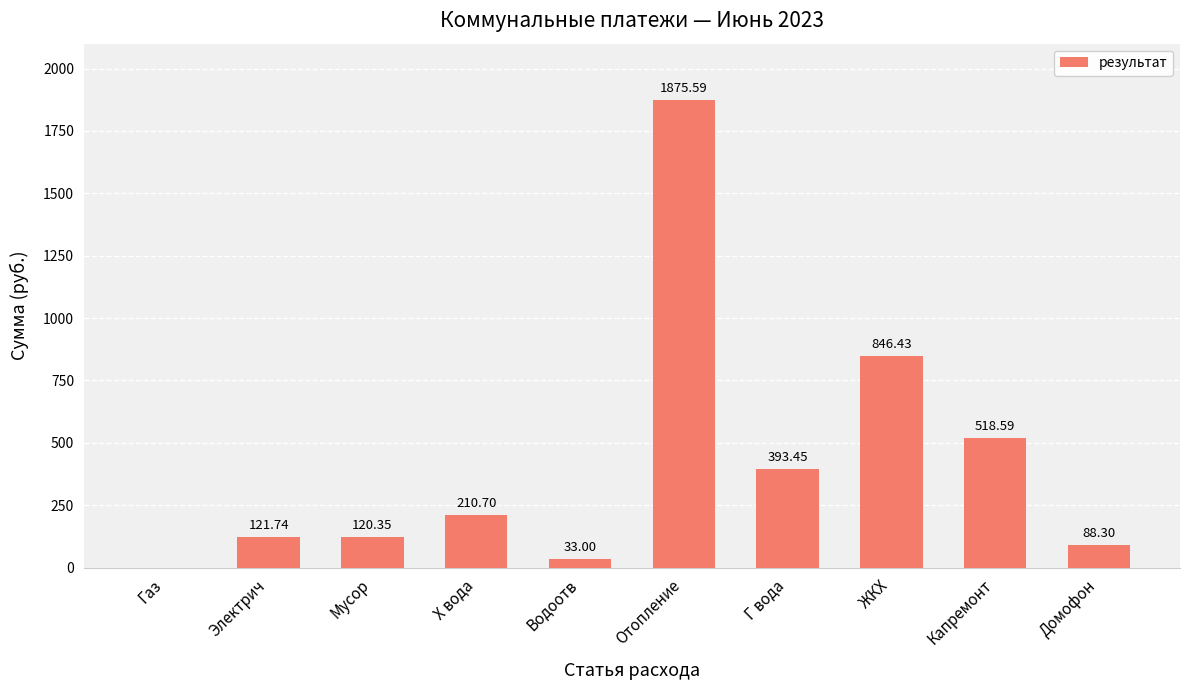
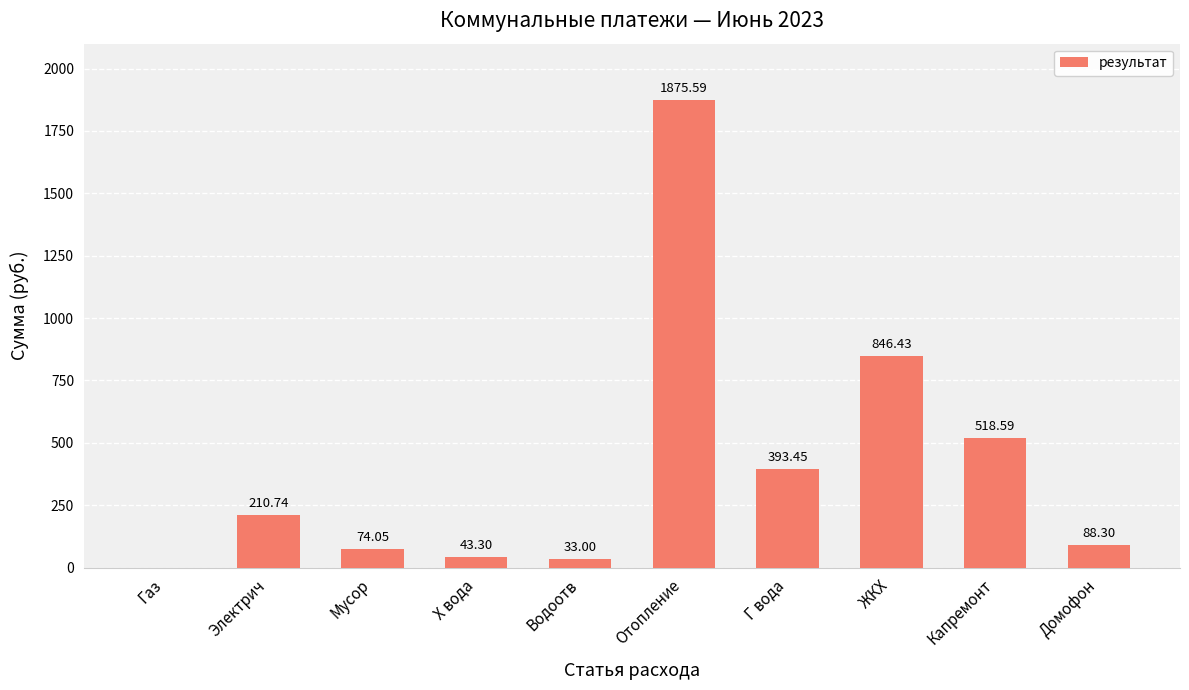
  {
-   "Электрич": 121.74,
-   "Мусор": 120.35,
-   "Х вода": 210.70,
+   "Электрич": 210.74,
+   "Мусор": 74.05,
+   "Х вода": 43.30,
    "Водоотв": 33.00,
    "Отопление": 1875.59,
    "Г вода": 393.45,
    "ЖКХ": 846.43,
    "Капремонт": 518.59,
    "Домофон": 88.30
  }
